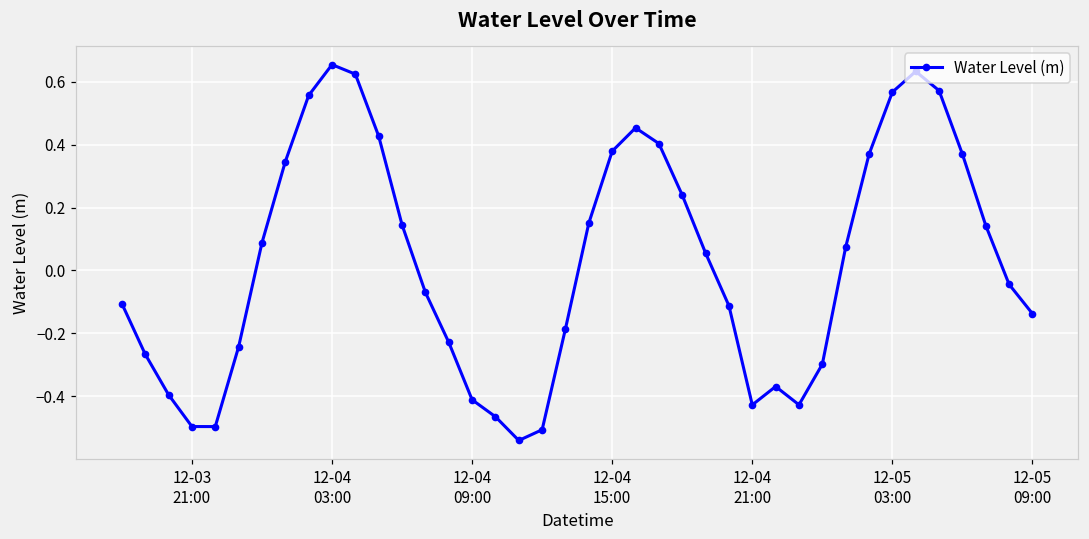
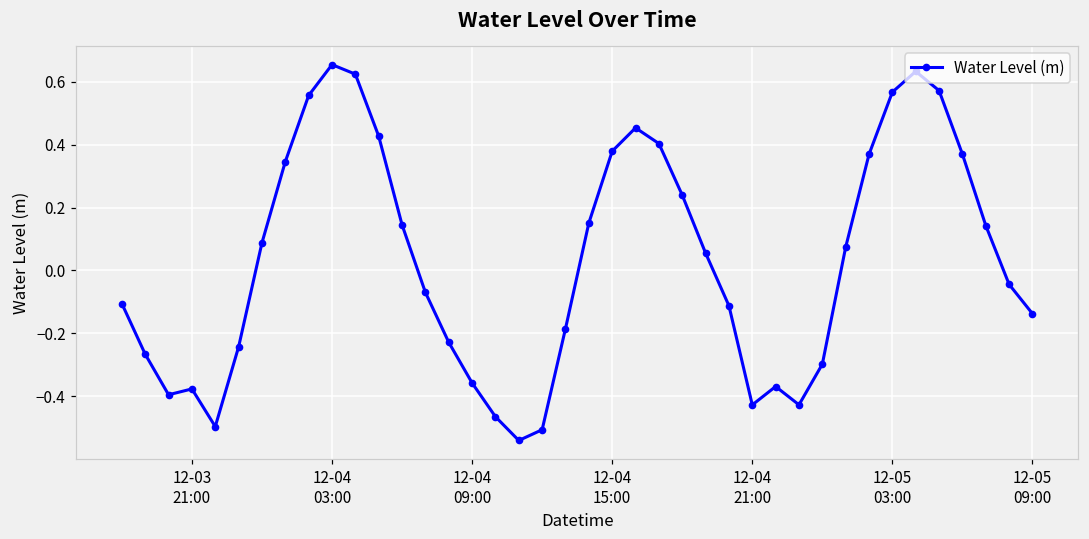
  {
-   "12-03 21:00": -0.50,
+   "12-03 21:00": -0.38,
    "12-04 03:00": 0.65,
-   "12-04 09:00": -0.41,
+   "12-04 09:00": -0.36,
    "12-04 15:00": 0.38,
    "12-04 21:00": -0.43,
    "12-05 03:00": 0.57,
    "12-05 09:00": -0.14
  }
